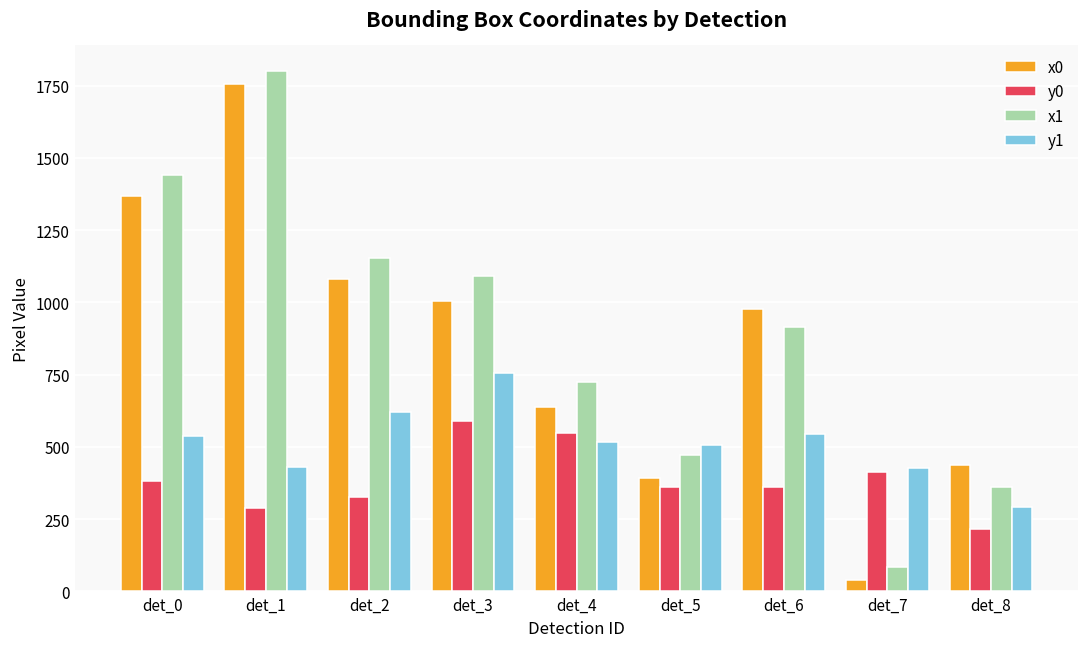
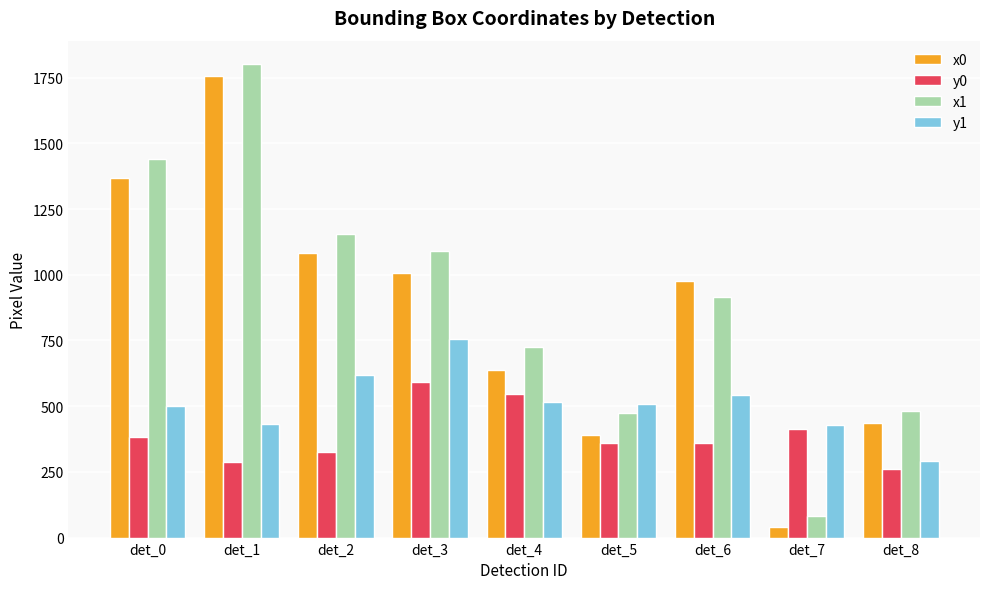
  {
    "x0": {
      "det_0": 1370,
      "det_1": 1760,
      "det_2": 1080,
      "det_3": 1010,
      "det_4": 640,
      "det_5": 390,
      "det_6": 980,
      "det_7": 40,
      "det_8": 440
    },
    "y0": {
      "det_0": 380,
      "det_1": 290,
      "det_2": 330,
      "det_3": 590,
      "det_4": 550,
      "det_5": 360,
      "det_6": 360,
      "det_7": 410,
-     "det_8": 220
+     "det_8": 260
    },
    "x1": {
      "det_0": 1440,
      "det_1": 1800,
      "det_2": 1150,
      "det_3": 1090,
      "det_4": 720,
      "det_5": 470,
      "det_6": 910,
      "det_7": 80,
-     "det_8": 360
+     "det_8": 480
    },
    "y1": {
-     "det_0": 540,
+     "det_0": 500,
      "det_1": 430,
      "det_2": 620,
      "det_3": 760,
      "det_4": 520,
      "det_5": 510,
      "det_6": 540,
      "det_7": 430,
      "det_8": 290
    }
  }
